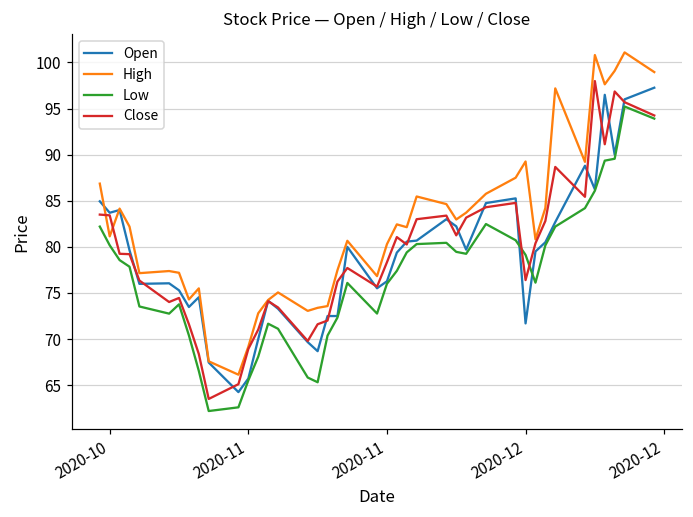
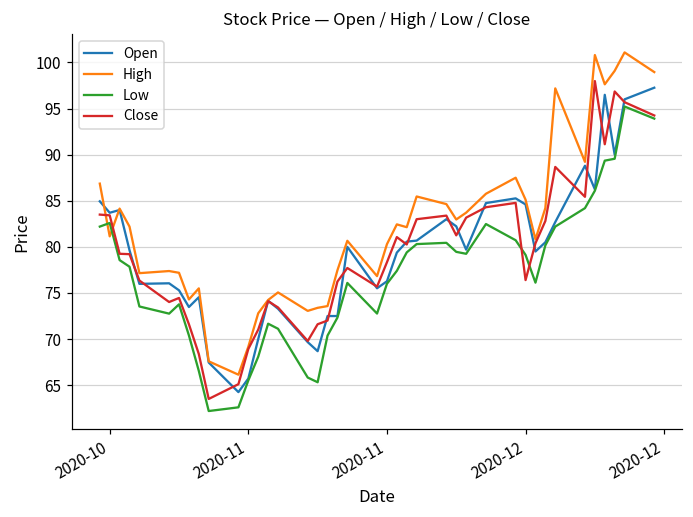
  {
    "Open": {
-     "2020-12": 72
+     "2020-12": 85
    },
    "High": {
      "2020-10": 81,
-     "2020-12": 89
+     "2020-12": 85
    },
    "Low": {
-     "2020-10": 80,
+     "2020-10": 83,
      "2020-12": 79
    },
    "Close": {
      "2020-12": 76
    }
  }
